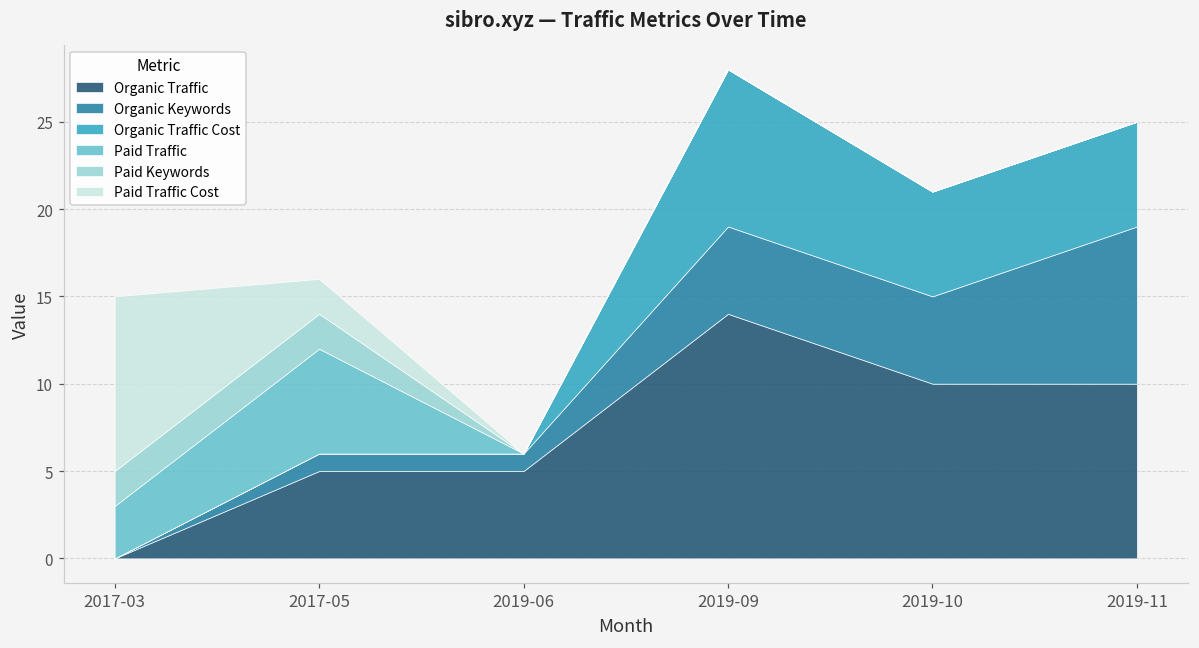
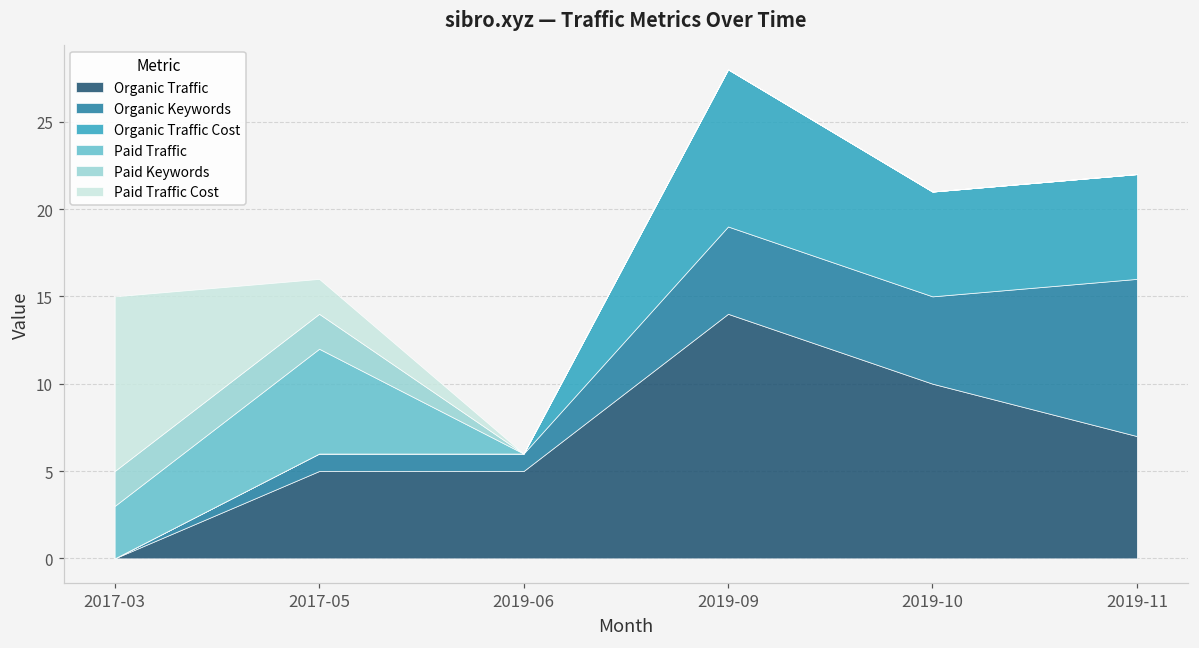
  {
    "Organic Traffic": {
      "2017-05": 5,
      "2019-06": 5,
      "2019-09": 14,
      "2019-10": 10,
-     "2019-11": 10
+     "2019-11": 7
    }
  }
